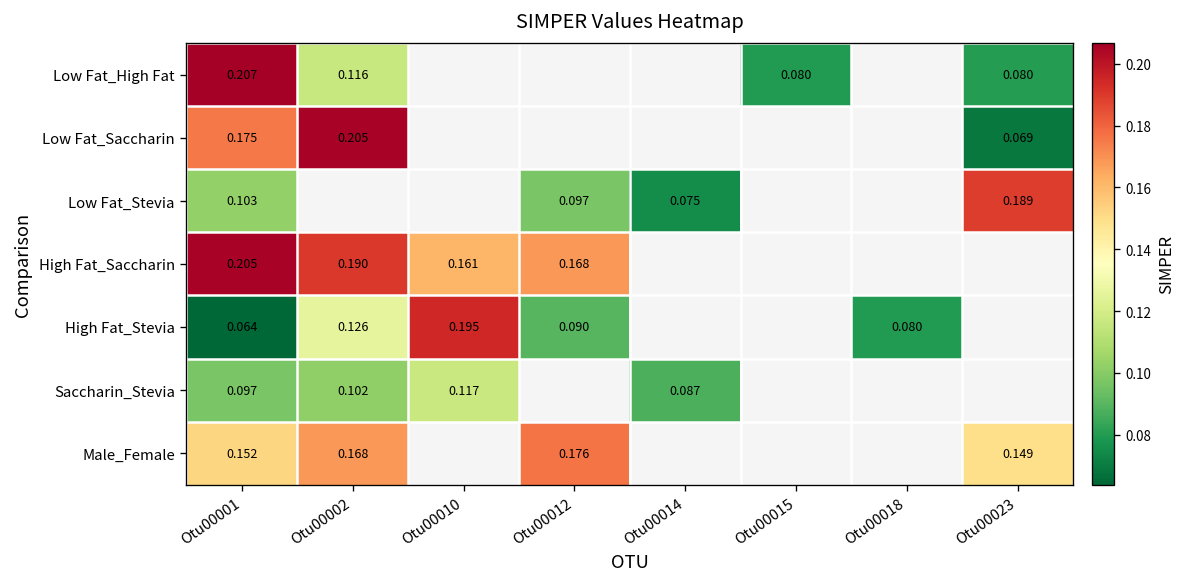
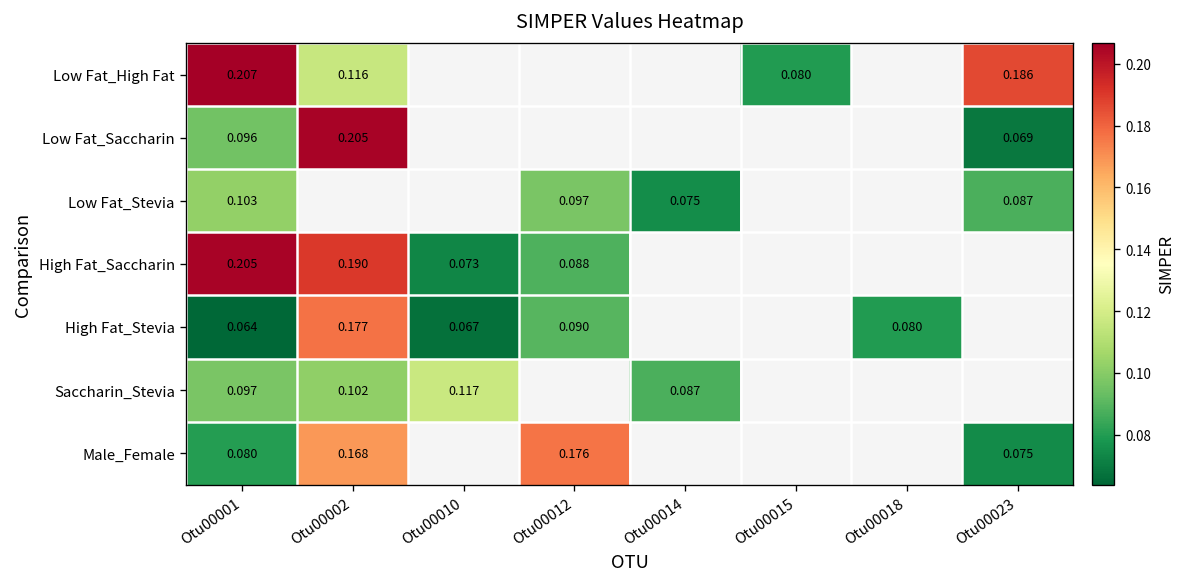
  {
    "Low Fat_High Fat": {
      "Otu00001": 0.207,
      "Otu00002": 0.116,
      "Otu00015": 0.080,
-     "Otu00023": 0.080
+     "Otu00023": 0.186
    },
    "Low Fat_Saccharin": {
-     "Otu00001": 0.175,
+     "Otu00001": 0.096,
      "Otu00002": 0.205,
      "Otu00023": 0.069
    },
    "Low Fat_Stevia": {
      "Otu00001": 0.103,
      "Otu00012": 0.097,
      "Otu00014": 0.075,
-     "Otu00023": 0.189
+     "Otu00023": 0.087
    },
    "High Fat_Saccharin": {
      "Otu00001": 0.205,
      "Otu00002": 0.190,
-     "Otu00010": 0.161,
-     "Otu00012": 0.168
+     "Otu00010": 0.073,
+     "Otu00012": 0.088
    },
    "High Fat_Stevia": {
      "Otu00001": 0.064,
-     "Otu00002": 0.126,
-     "Otu00010": 0.195,
+     "Otu00002": 0.177,
+     "Otu00010": 0.067,
      "Otu00012": 0.090,
      "Otu00018": 0.080
    },
    "Saccharin_Stevia": {
      "Otu00001": 0.097,
      "Otu00002": 0.102,
      "Otu00010": 0.117,
      "Otu00014": 0.087
    },
    "Male_Female": {
-     "Otu00001": 0.152,
+     "Otu00001": 0.080,
      "Otu00002": 0.168,
      "Otu00012": 0.176,
-     "Otu00023": 0.149
+     "Otu00023": 0.075
    }
  }
